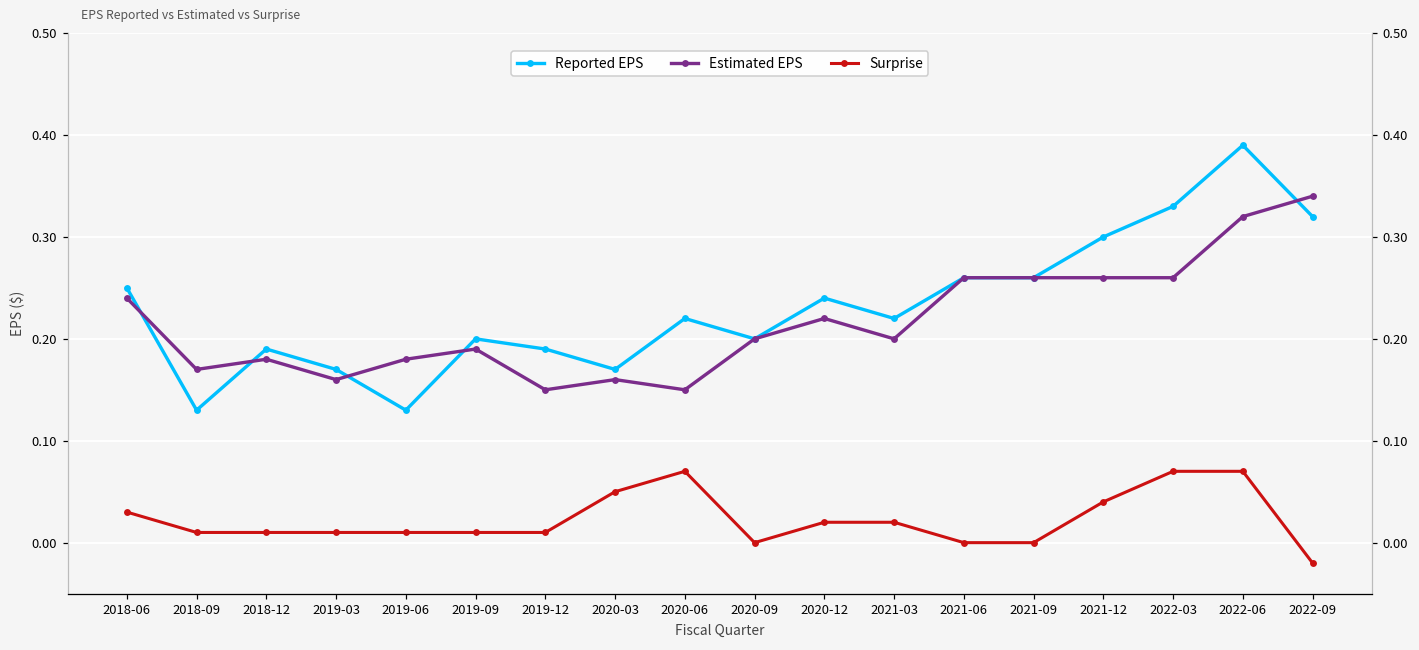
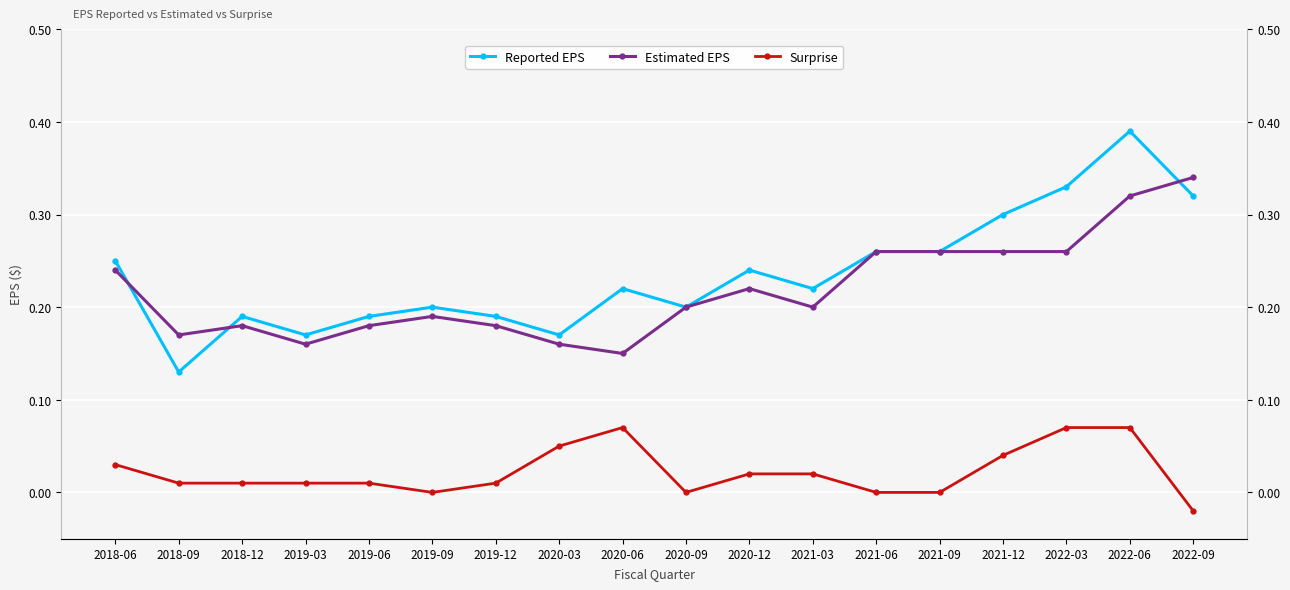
  {
    "Reported EPS": {
      "2018-06": 0.25,
      "2018-09": 0.13,
      "2018-12": 0.19,
      "2019-03": 0.17,
-     "2019-06": 0.13,
+     "2019-06": 0.19,
      "2019-09": 0.20,
      "2019-12": 0.19,
      "2020-03": 0.17,
      "2020-06": 0.22,
      "2020-12": 0.24,
      "2021-03": 0.22,
      "2021-12": 0.30,
      "2022-03": 0.33,
      "2022-06": 0.39,
      "2022-09": 0.32
    },
    "Estimated EPS": {
      "2018-06": 0.24,
      "2018-09": 0.17,
      "2018-12": 0.18,
      "2019-03": 0.16,
      "2019-06": 0.18,
      "2019-09": 0.19,
-     "2019-12": 0.15,
+     "2019-12": 0.18,
      "2020-03": 0.16,
      "2020-06": 0.15,
      "2020-12": 0.22,
      "2021-03": 0.20,
      "2021-12": 0.26,
      "2022-03": 0.26,
      "2022-06": 0.32,
      "2022-09": 0.34
    },
    "Surprise": {
      "2018-06": 0.03,
      "2018-09": 0.01,
      "2018-12": 0.01,
      "2019-03": 0.01,
      "2019-06": 0.01,
-     "2019-09": 0.01,
+     "2019-09": 0.00,
      "2019-12": 0.01,
      "2020-03": 0.05,
      "2020-06": 0.07,
      "2020-09": 0.00,
      "2020-12": 0.02,
      "2021-03": 0.02,
      "2021-06": 0.00,
      "2021-09": 0.00,
      "2021-12": 0.04,
      "2022-03": 0.07,
      "2022-06": 0.07,
      "2022-09": -0.02
    }
  }
